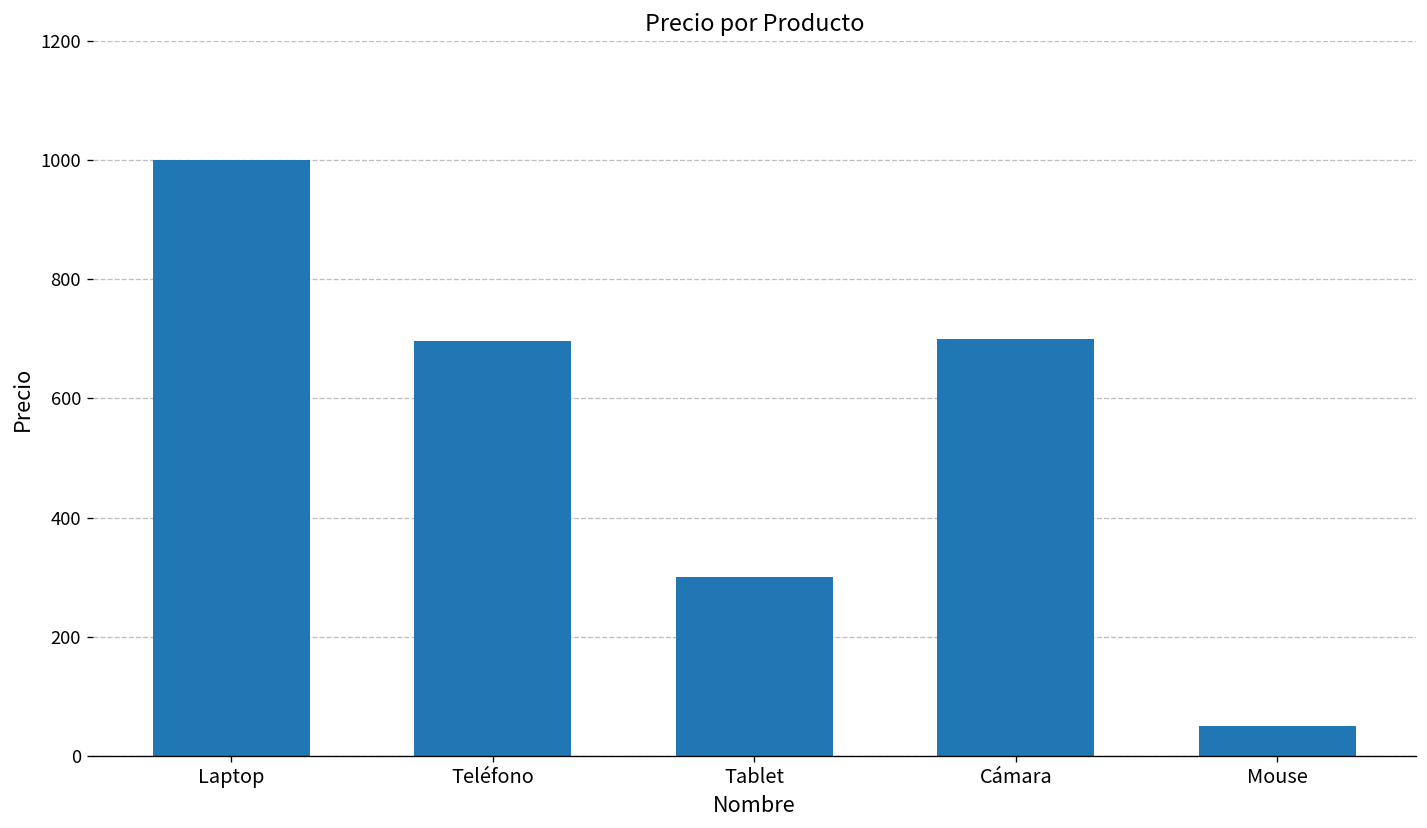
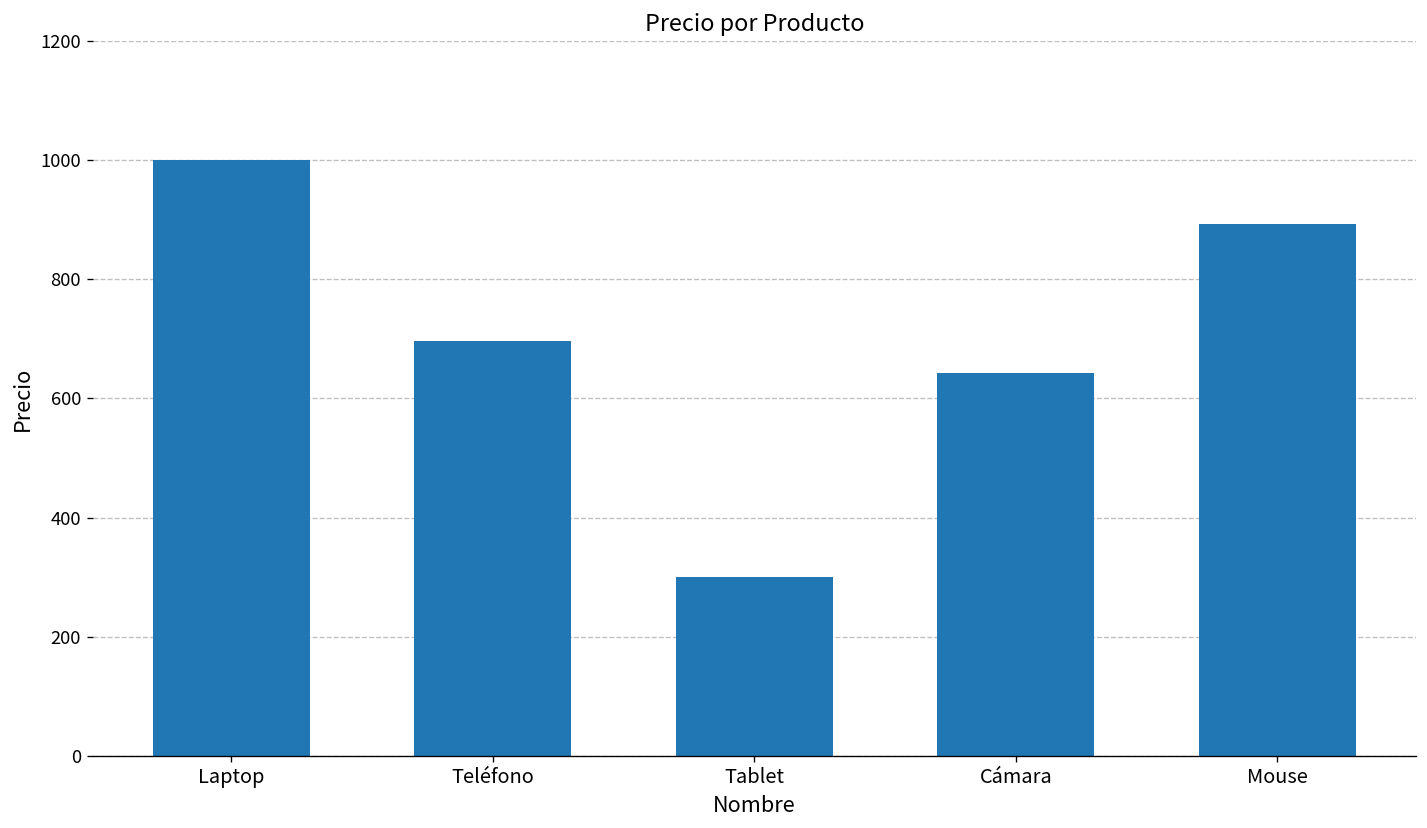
  {
    "Laptop": 1000,
    "Teléfono": 700,
    "Tablet": 300,
-   "Cámara": 700,
-   "Mouse": 50
+   "Cámara": 640,
+   "Mouse": 890
  }
